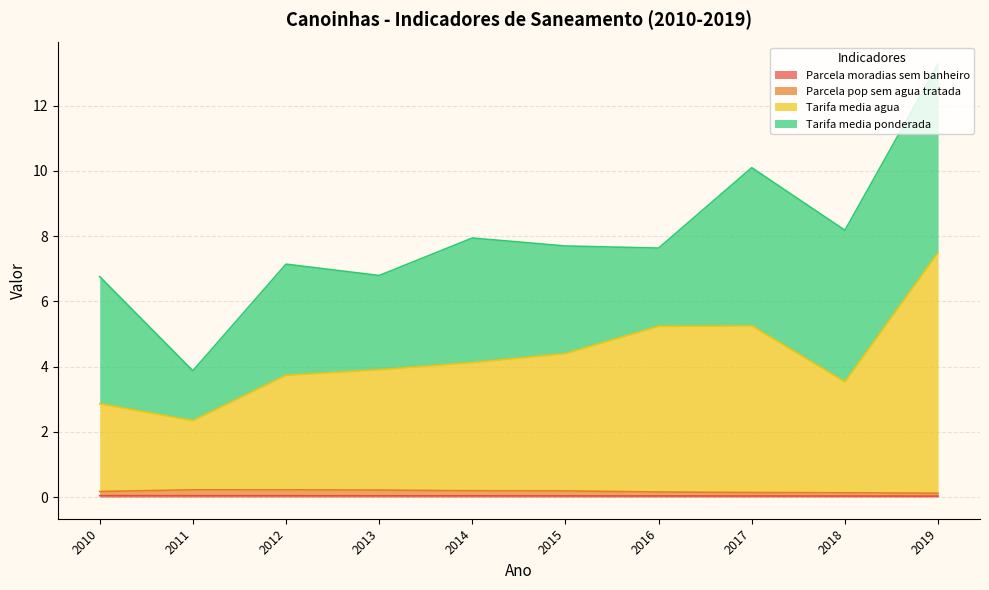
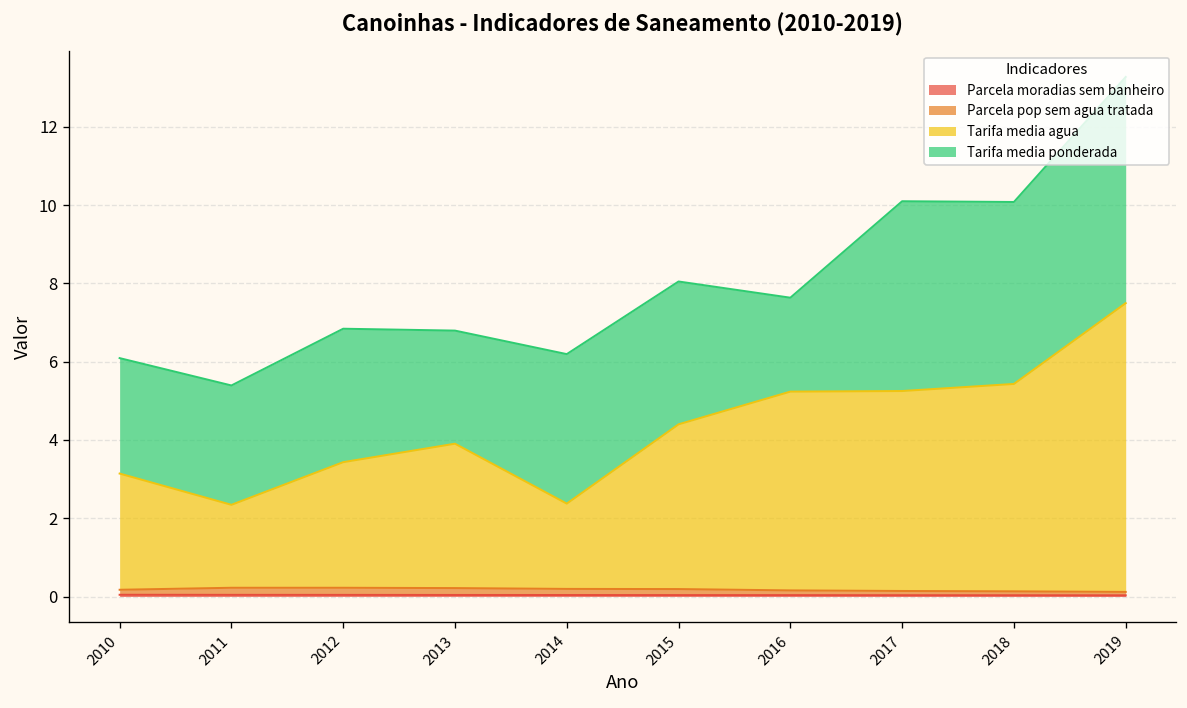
  {
    "Tarifa media agua": {
-     "2010": 2.7,
+     "2010": 3.0,
      "2011": 2.1,
-     "2012": 3.5,
+     "2012": 3.2,
      "2013": 3.7,
-     "2014": 3.9,
+     "2014": 2.2,
      "2015": 4.2,
      "2016": 5.1,
      "2017": 5.1,
-     "2018": 3.4,
+     "2018": 5.3,
      "2019": 7.4
    },
    "Tarifa media ponderada": {
-     "2010": 3.9,
-     "2011": 1.5,
+     "2010": 3.0,
+     "2011": 3.1,
      "2012": 3.4,
      "2013": 2.9,
      "2014": 3.8,
-     "2015": 3.3,
+     "2015": 3.7,
      "2016": 2.4,
      "2017": 4.8,
      "2018": 4.7
    }
  }
